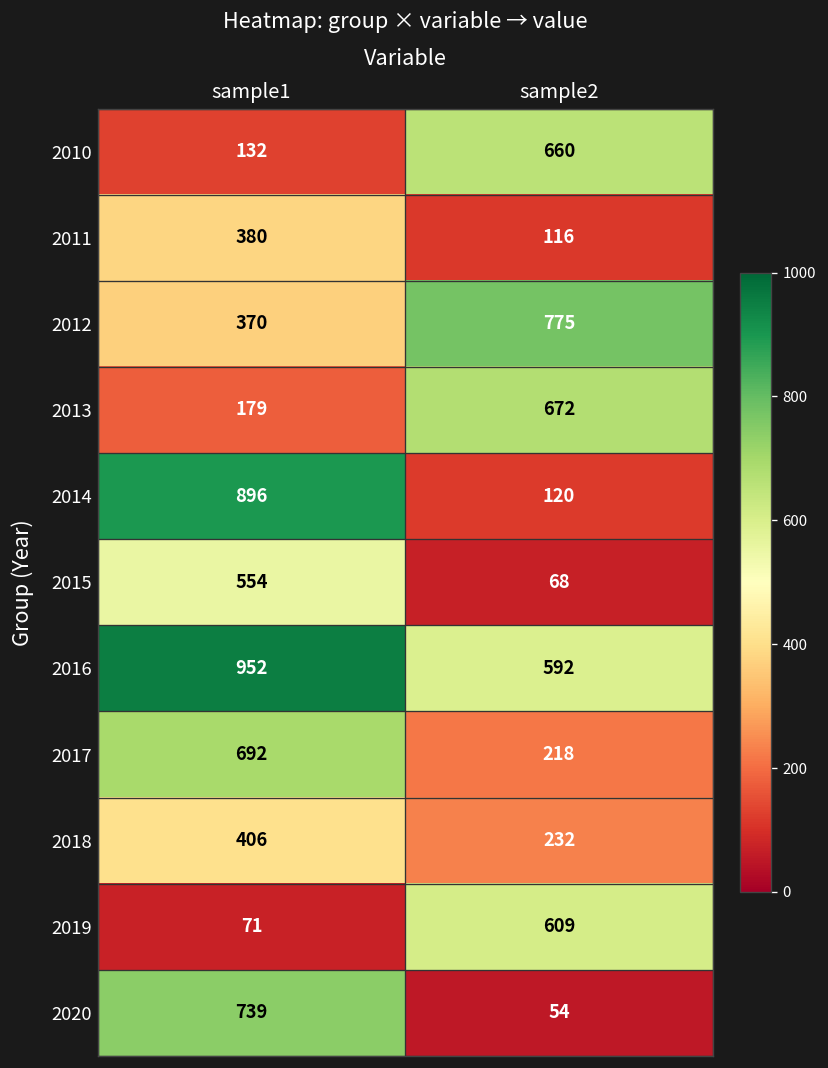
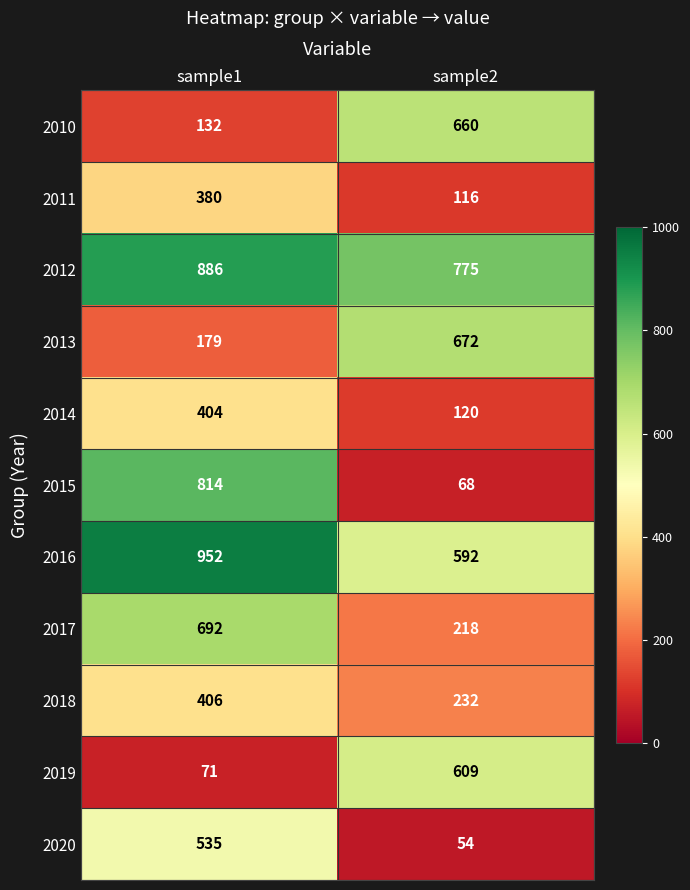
  {
    "2010": {
      "sample1": 132,
      "sample2": 660
    },
    "2011": {
      "sample1": 380,
      "sample2": 116
    },
    "2012": {
-     "sample1": 370,
+     "sample1": 886,
      "sample2": 775
    },
    "2013": {
      "sample1": 179,
      "sample2": 672
    },
    "2014": {
-     "sample1": 896,
+     "sample1": 404,
      "sample2": 120
    },
    "2015": {
-     "sample1": 554,
+     "sample1": 814,
      "sample2": 68
    },
    "2016": {
      "sample1": 952,
      "sample2": 592
    },
    "2017": {
      "sample1": 692,
      "sample2": 218
    },
    "2018": {
      "sample1": 406,
      "sample2": 232
    },
    "2019": {
      "sample1": 71,
      "sample2": 609
    },
    "2020": {
-     "sample1": 739,
+     "sample1": 535,
      "sample2": 54
    }
  }
